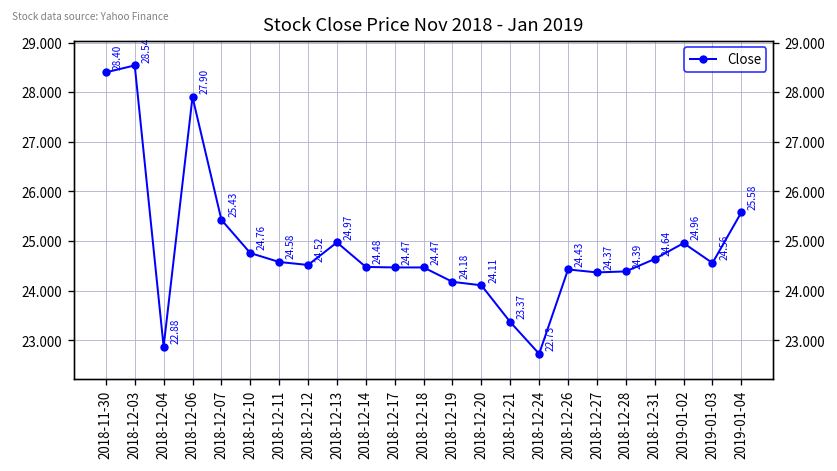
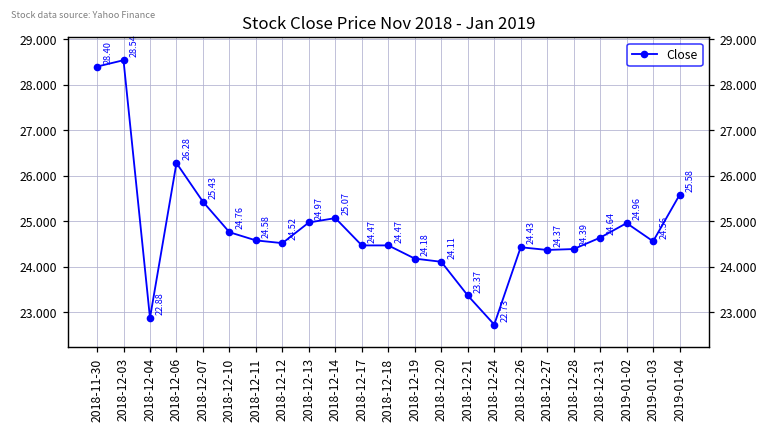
  {
    "2018-11-30": 28.40,
    "2018-12-03": 28.54,
    "2018-12-04": 22.88,
-   "2018-12-06": 27.90,
+   "2018-12-06": 26.28,
    "2018-12-07": 25.43,
    "2018-12-10": 24.76,
    "2018-12-11": 24.58,
    "2018-12-12": 24.52,
    "2018-12-13": 24.97,
-   "2018-12-14": 24.48,
+   "2018-12-14": 25.07,
    "2018-12-17": 24.47,
    "2018-12-18": 24.47,
    "2018-12-19": 24.18,
    "2018-12-20": 24.11,
    "2018-12-21": 23.37,
    "2018-12-24": 22.73,
    "2018-12-26": 24.43,
    "2018-12-27": 24.37,
    "2018-12-28": 24.39,
    "2018-12-31": 24.64,
    "2019-01-02": 24.96,
    "2019-01-03": 24.56,
    "2019-01-04": 25.58
  }
